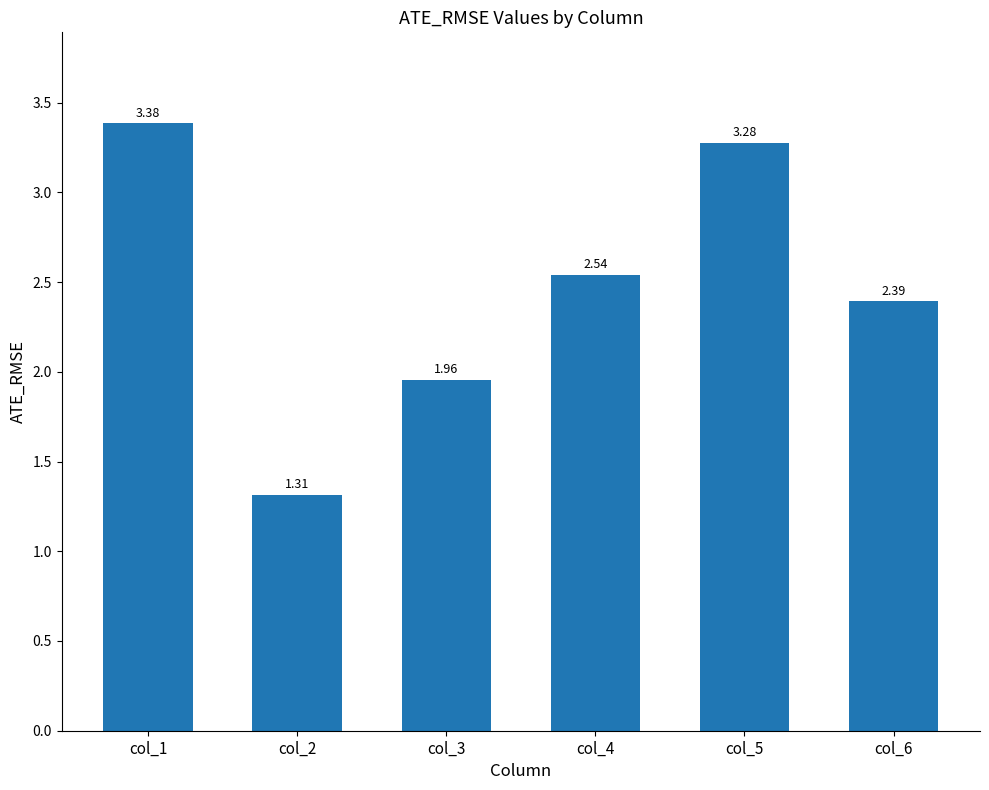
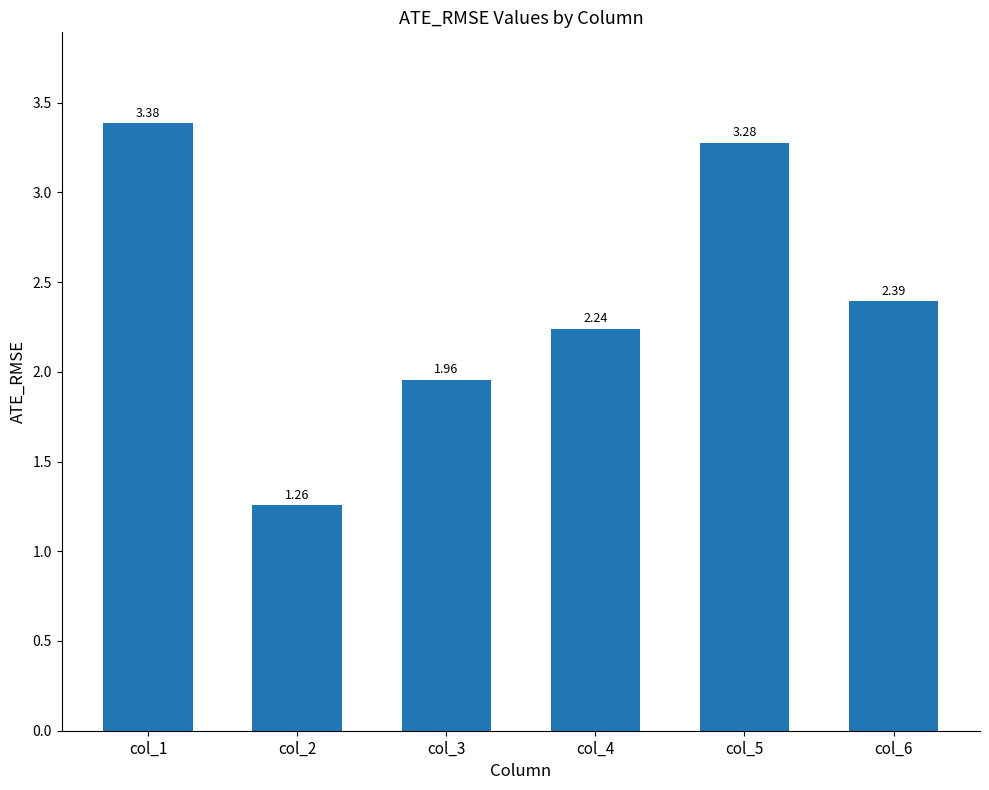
  {
    "col_1": 3.38,
-   "col_2": 1.31,
+   "col_2": 1.26,
    "col_3": 1.96,
-   "col_4": 2.54,
+   "col_4": 2.24,
    "col_5": 3.28,
    "col_6": 2.39
  }
